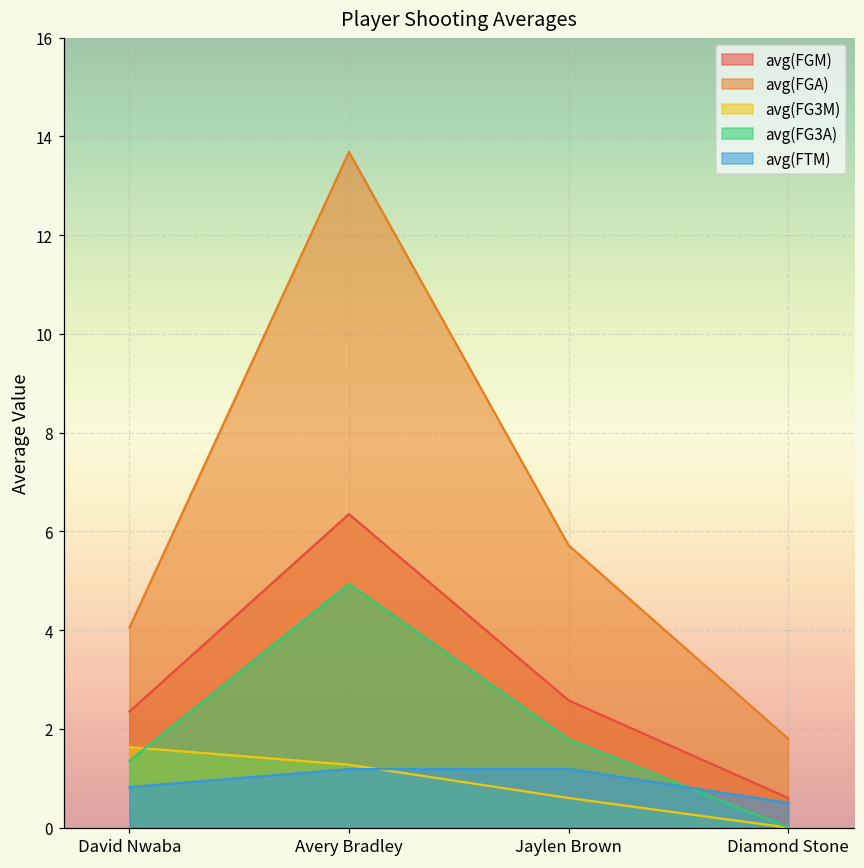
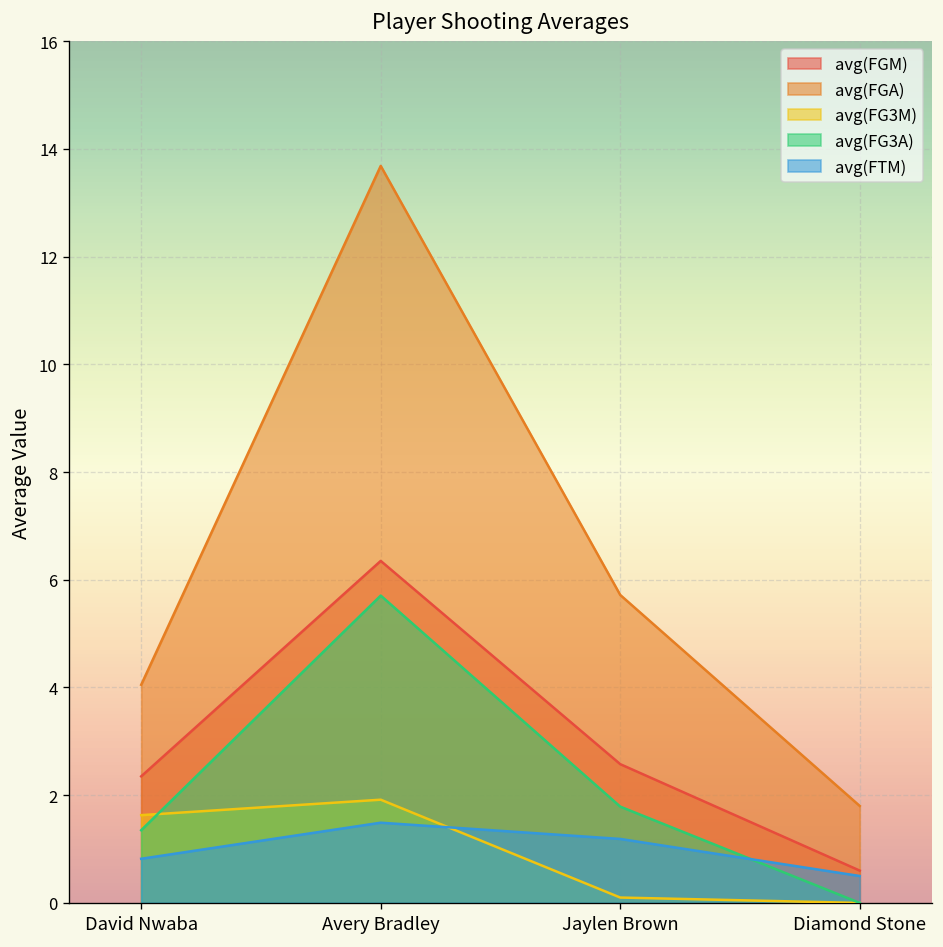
  {
    "avg(FG3M)": {
      "David Nwaba": 1.6,
-     "Avery Bradley": 1.3,
-     "Jaylen Brown": 0.6
+     "Avery Bradley": 1.9,
+     "Jaylen Brown": 0.1
    },
    "avg(FG3A)": {
      "David Nwaba": 1.4,
-     "Avery Bradley": 4.9,
+     "Avery Bradley": 5.7,
      "Jaylen Brown": 1.8
    },
    "avg(FTM)": {
      "David Nwaba": 0.8,
-     "Avery Bradley": 1.2,
+     "Avery Bradley": 1.5,
      "Jaylen Brown": 1.2,
      "Diamond Stone": 0.5
    }
  }
